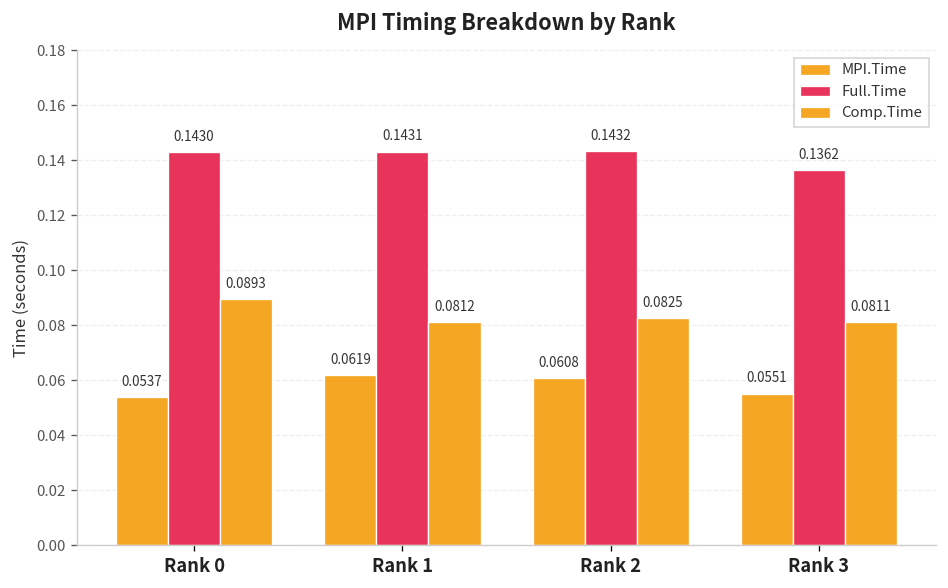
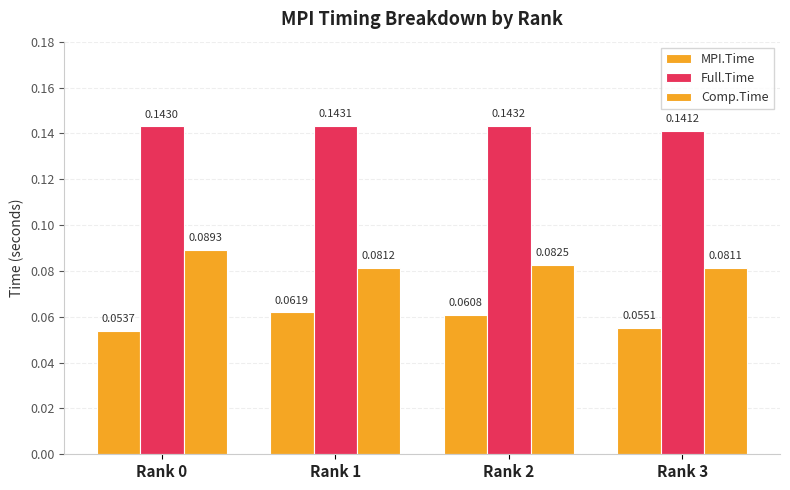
  {
    "Full.Time": {
      "Rank 0": 0.1430,
      "Rank 1": 0.1431,
      "Rank 2": 0.1432,
-     "Rank 3": 0.1362
+     "Rank 3": 0.1412
    }
  }
